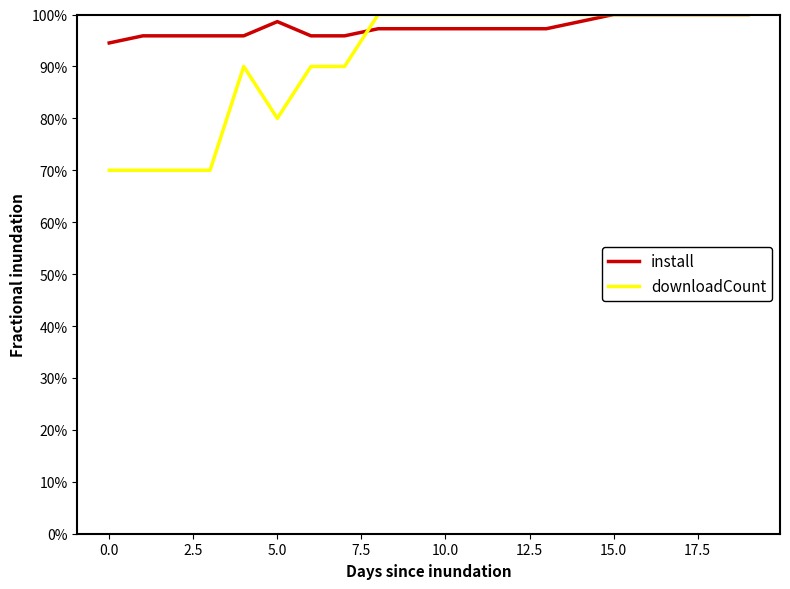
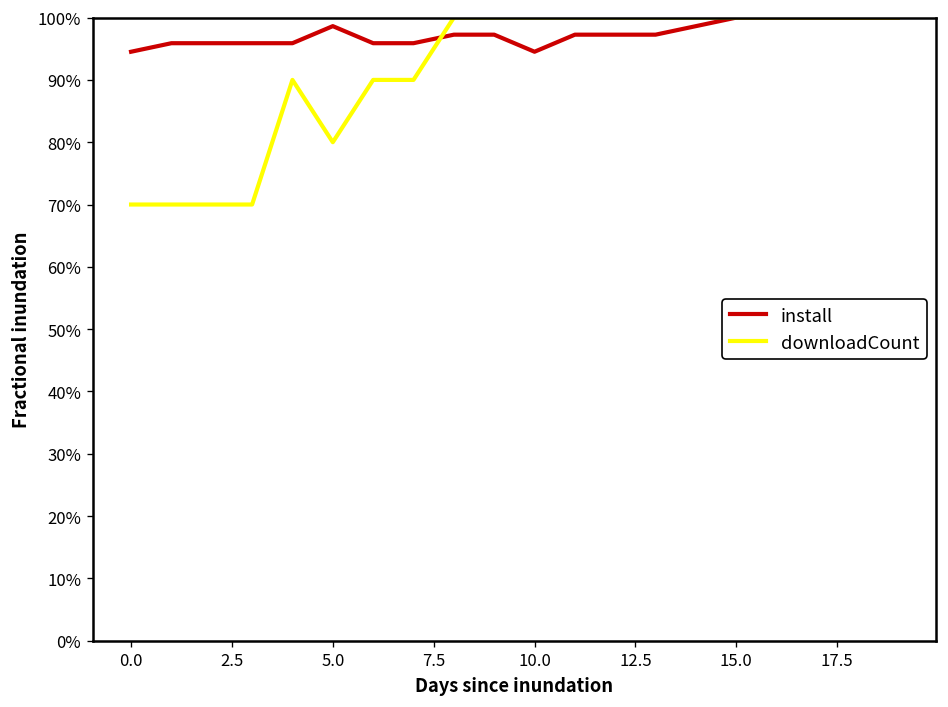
  {
    "install": {
      "0.0": "95%",
      "5.0": "99%",
-     "10.0": "97%"
+     "10.0": "95%"
    },
    "downloadCount": {
      "0.0": "70%",
      "5.0": "80%",
      "10.0": "100%"
    }
  }
